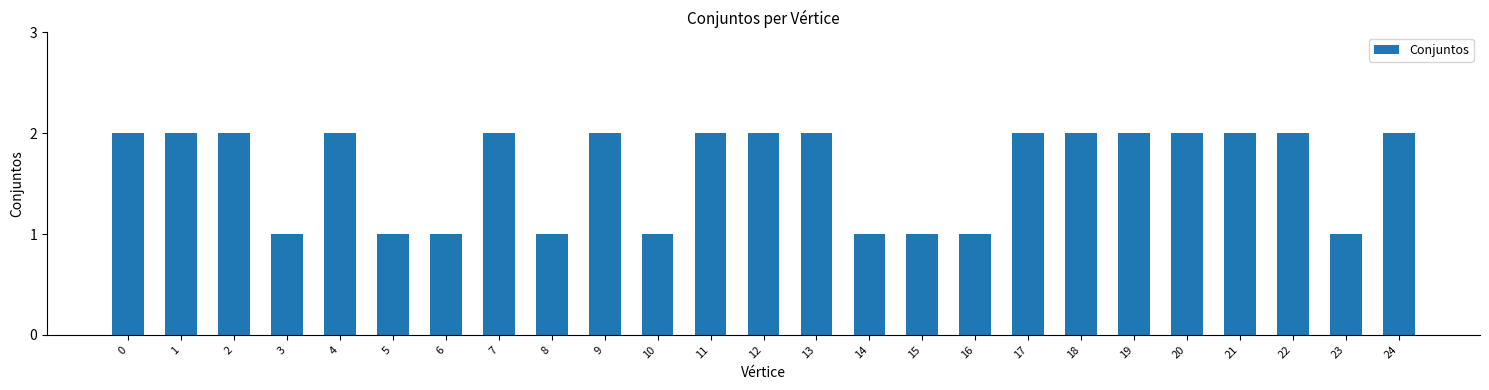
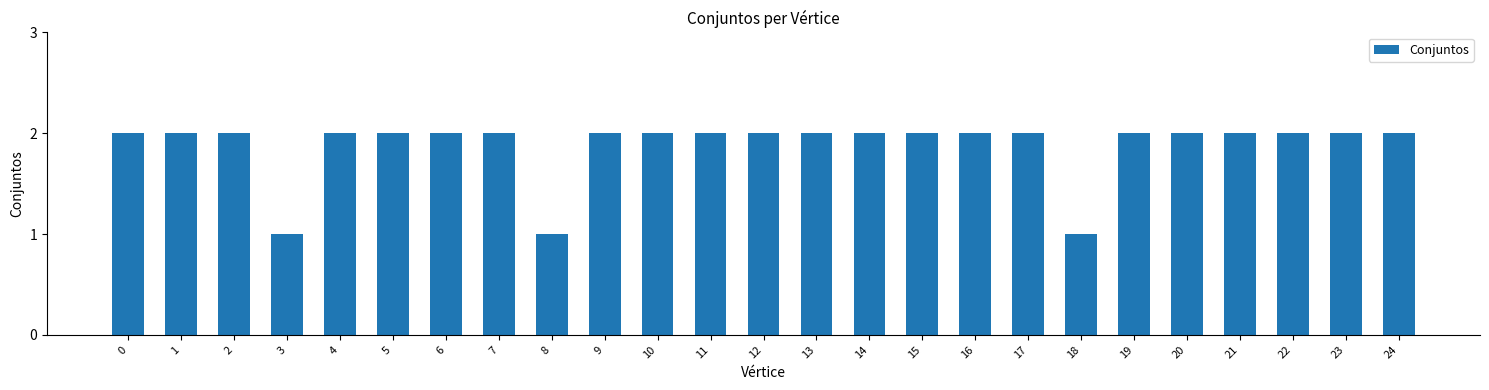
  {
    "0": 2,
    "1": 2,
    "2": 2,
    "3": 1,
    "4": 2,
-   "5": 1,
-   "6": 1,
+   "5": 2,
+   "6": 2,
    "7": 2,
    "8": 1,
    "9": 2,
-   "10": 1,
+   "10": 2,
    "11": 2,
    "12": 2,
    "13": 2,
-   "14": 1,
-   "15": 1,
-   "16": 1,
+   "14": 2,
+   "15": 2,
+   "16": 2,
    "17": 2,
-   "18": 2,
+   "18": 1,
    "19": 2,
    "20": 2,
    "21": 2,
    "22": 2,
-   "23": 1,
+   "23": 2,
    "24": 2
  }
